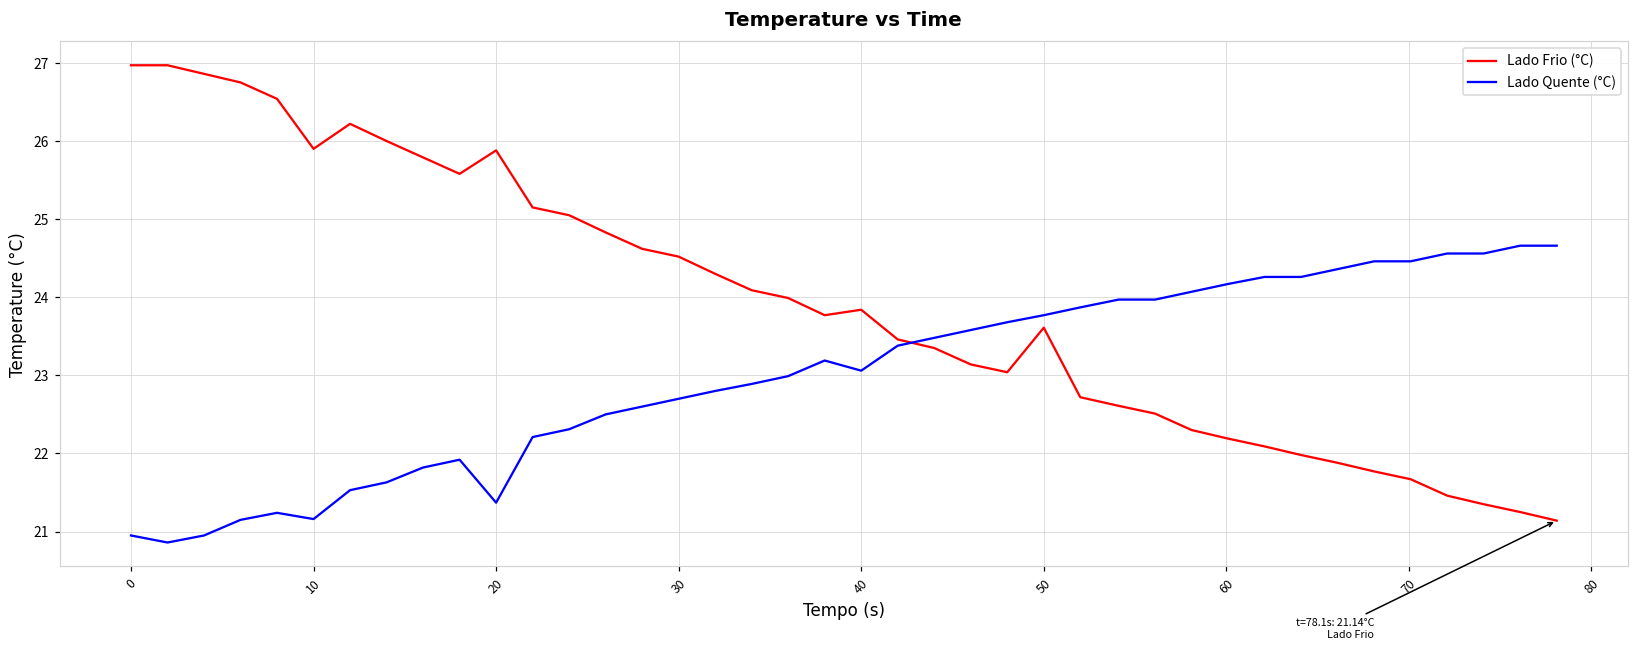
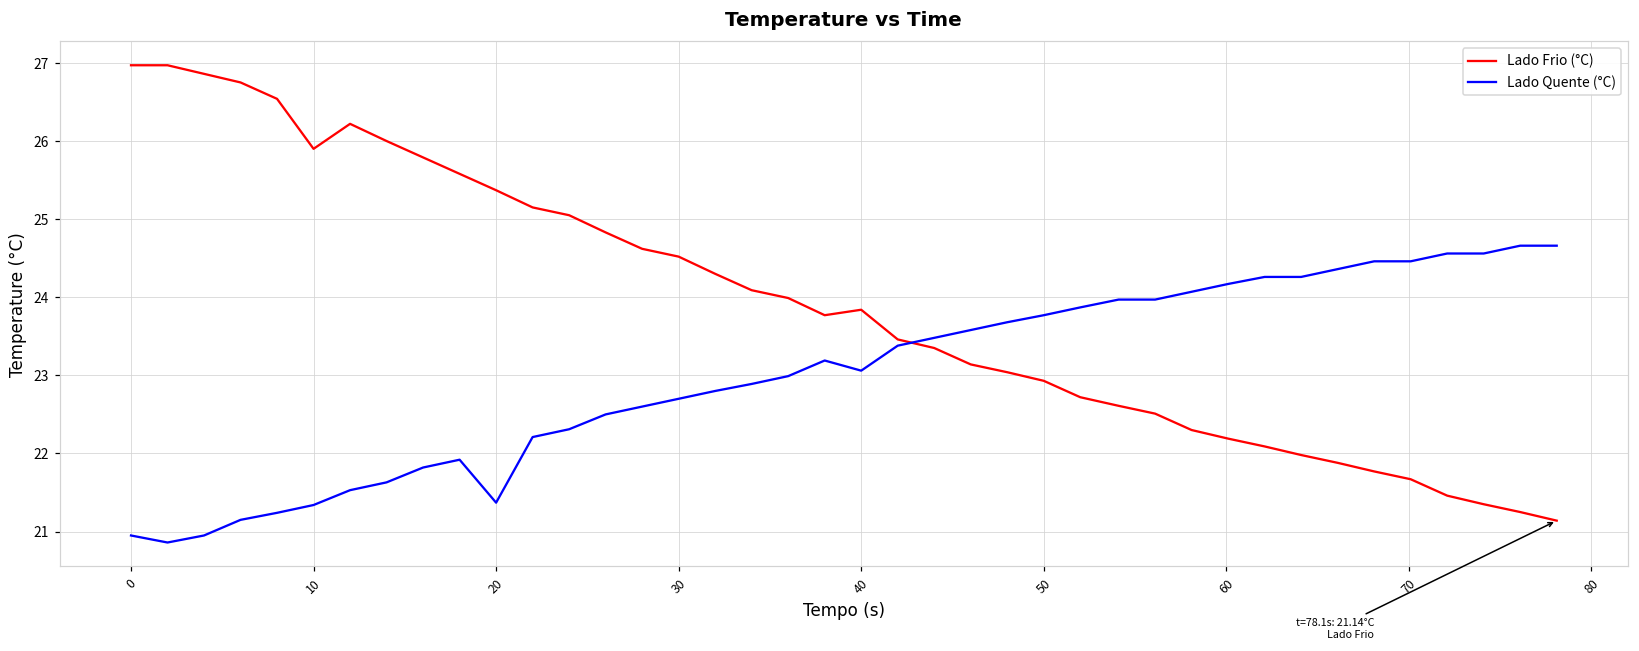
  {
    "Lado Frio (°C)": {
      "0": 27.0,
      "10": 25.9,
-     "20": 25.9,
+     "20": 25.4,
      "30": 24.5,
      "40": 23.8,
-     "50": 23.6
+     "50": 22.9
    },
    "Lado Quente (°C)": {
      "0": 21.0,
-     "10": 21.2,
+     "10": 21.3,
      "20": 21.4,
      "30": 22.7,
      "40": 23.1,
      "50": 23.8
    }
  }
